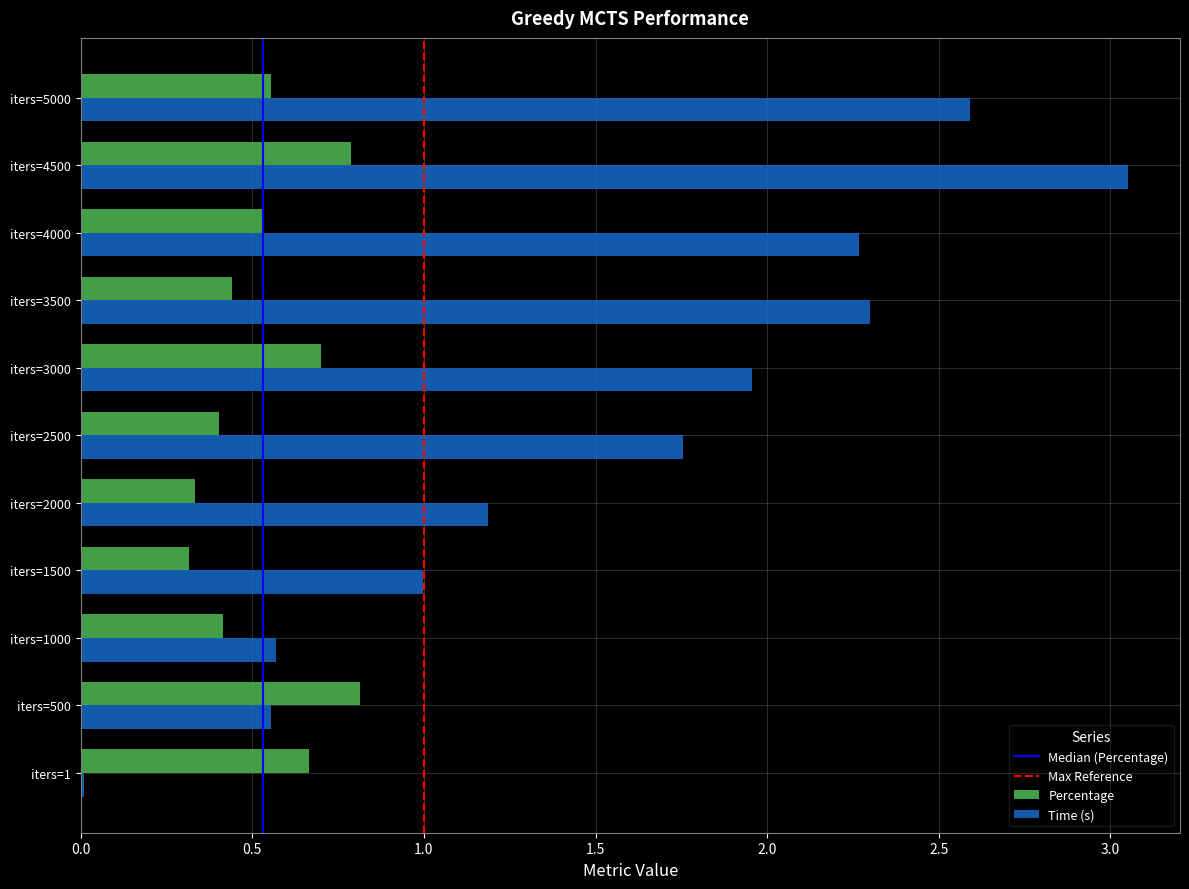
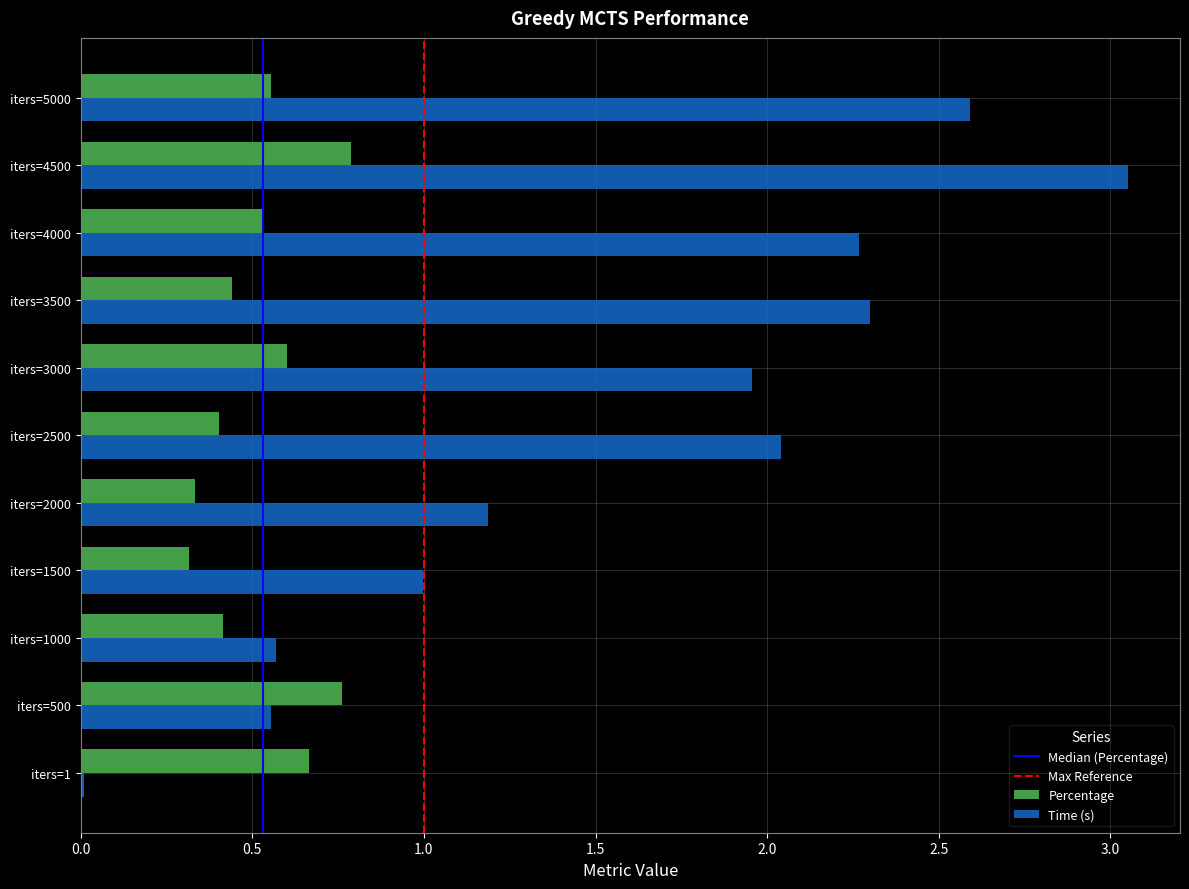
  {
    "Percentage": {
      "iters=5000": 0.56,
      "iters=4500": 0.79,
      "iters=4000": 0.53,
      "iters=3500": 0.44,
-     "iters=3000": 0.7,
+     "iters=3000": 0.6,
      "iters=2500": 0.40,
      "iters=2000": 0.33,
      "iters=1500": 0.32,
      "iters=1000": 0.41,
-     "iters=500": 0.81,
+     "iters=500": 0.76,
      "iters=1": 0.67
    },
    "Time (s)": {
      "iters=5000": 2.59,
      "iters=4500": 3.05,
      "iters=4000": 2.27,
      "iters=3500": 2.30,
      "iters=3000": 1.96,
-     "iters=2500": 1.75,
+     "iters=2500": 2.04,
      "iters=2000": 1.19,
      "iters=1500": 1.00,
      "iters=1000": 0.57,
      "iters=500": 0.55,
      "iters=1": 0.01
    }
  }
